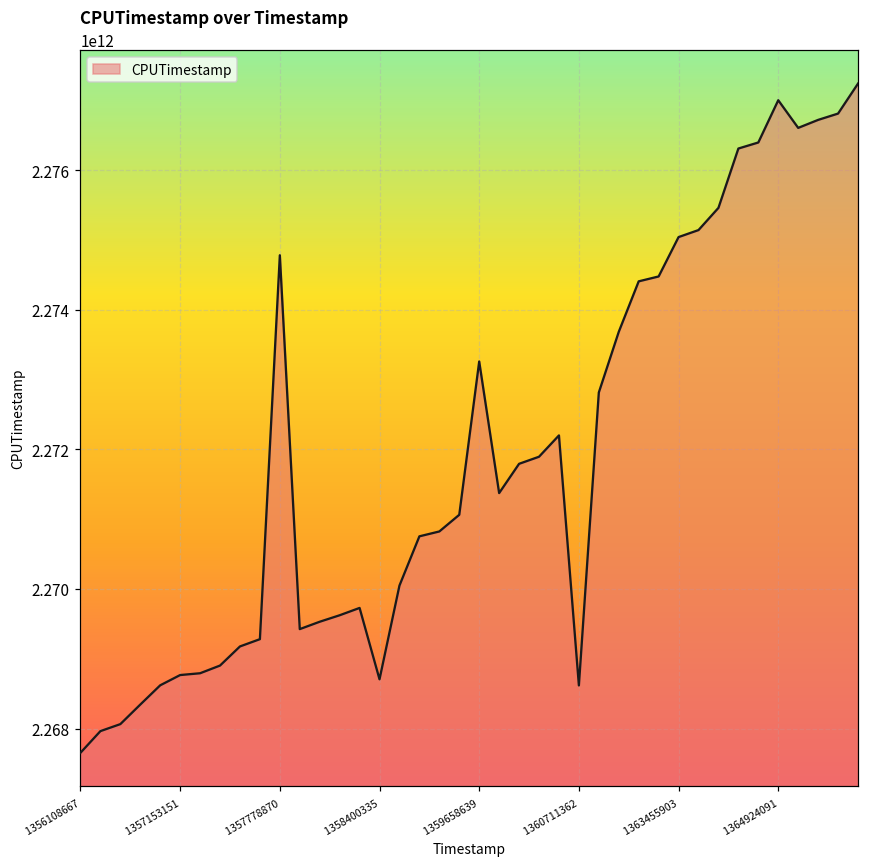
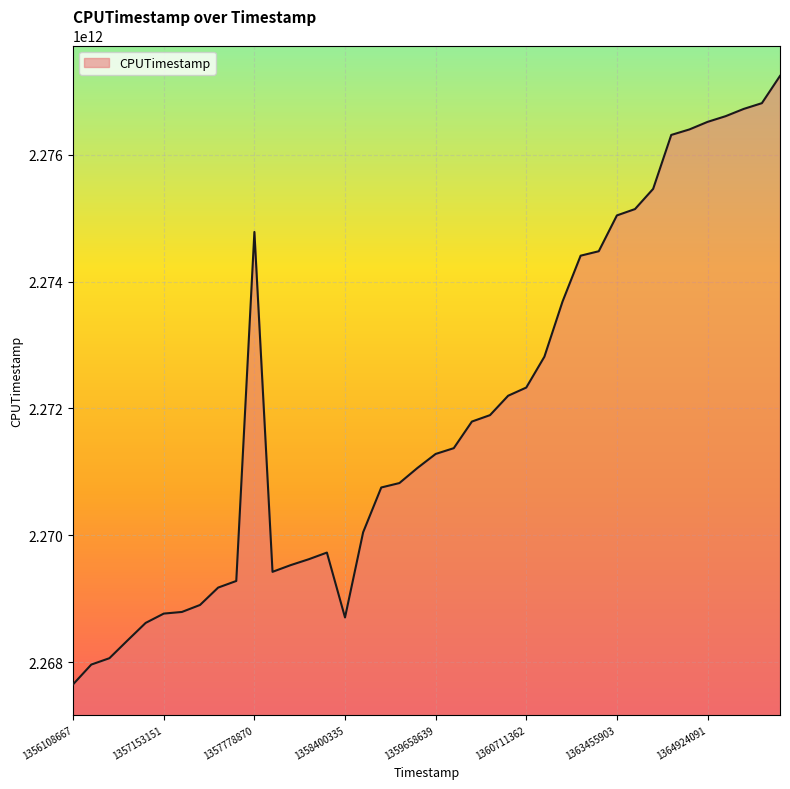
  {
    "1356108667": 2267700000000,
    "1357153151": 2268800000000,
    "1357778870": 2274800000000,
    "1358400335": 2268700000000,
-   "1359658639": 2273300000000,
-   "1360711362": 2268600000000,
+   "1359658639": 2271300000000,
+   "1360711362": 2272300000000,
    "1363455903": 2275000000000,
-   "1364924091": 2277000000000
+   "1364924091": 2276500000000
  }
